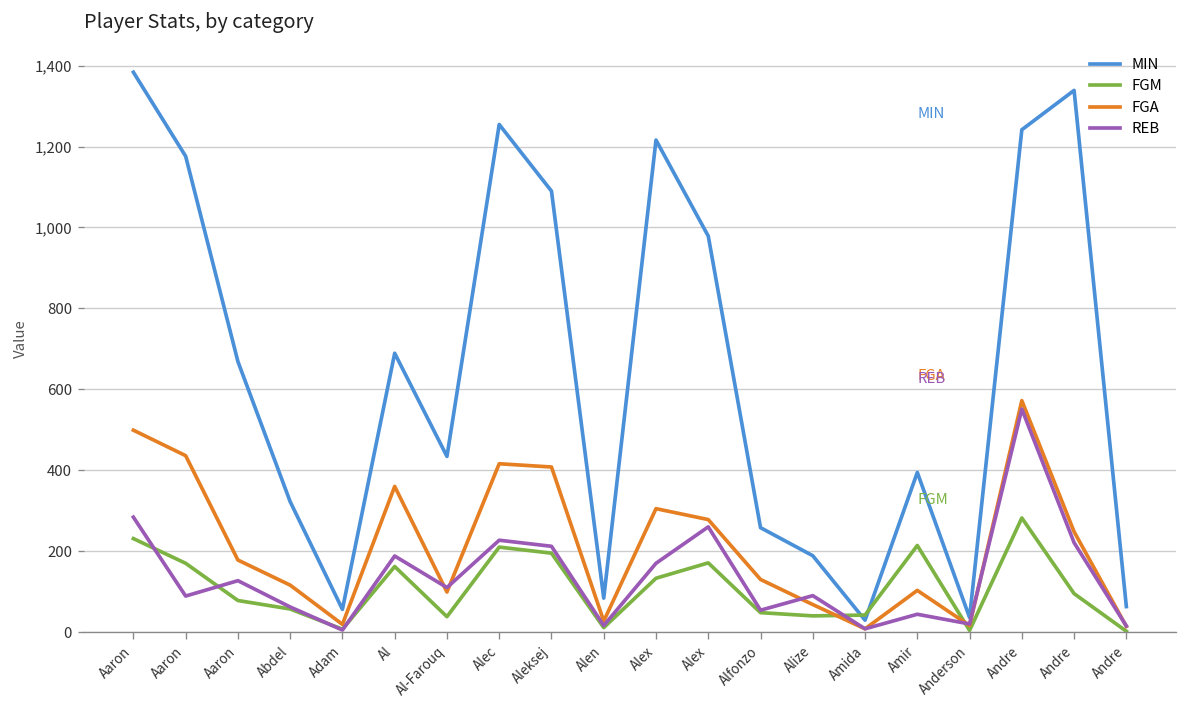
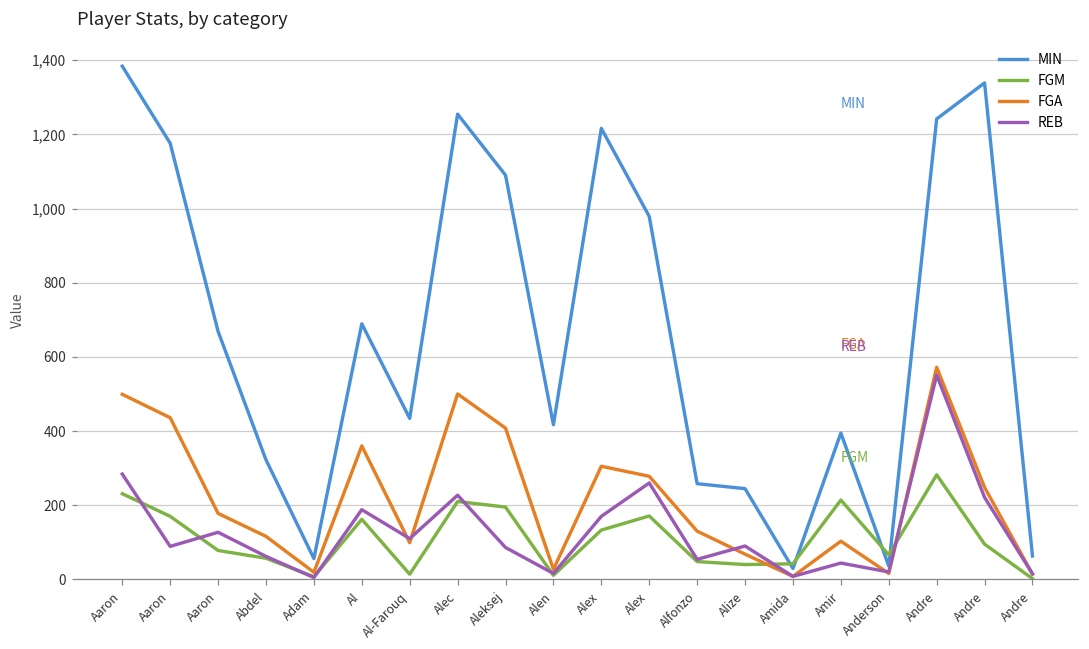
  {
    "MIN": {
      "Abdel": "320",
      "Adam": "60",
      "Al": "690",
      "Al-Farouq": "430",
      "Alec": "1,250",
      "Aleksej": "1,090",
-     "Alen": "80",
+     "Alen": "420",
      "Alfonzo": "260",
-     "Alize": "190",
+     "Alize": "240",
      "Amida": "30",
      "Amir": "390",
      "Anderson": "40"
    },
    "FGM": {
      "Al": "160",
-     "Al-Farouq": "40",
+     "Al-Farouq": "10",
      "Alec": "210",
      "Aleksej": "200",
      "Alize": "40",
      "Amida": "40",
      "Amir": "210",
-     "Anderson": "0"
+     "Anderson": "70"
    },
    "FGA": {
      "Abdel": "120",
      "Adam": "20",
      "Al": "360",
      "Al-Farouq": "100",
-     "Alec": "420",
+     "Alec": "500",
      "Aleksej": "410",
      "Alen": "30",
      "Alfonzo": "130",
      "Alize": "70",
      "Amir": "100"
    },
    "REB": {
      "Al": "190",
      "Al-Farouq": "110",
      "Alec": "230",
-     "Aleksej": "210",
+     "Aleksej": "90",
      "Alize": "90",
      "Amir": "40"
    }
  }
